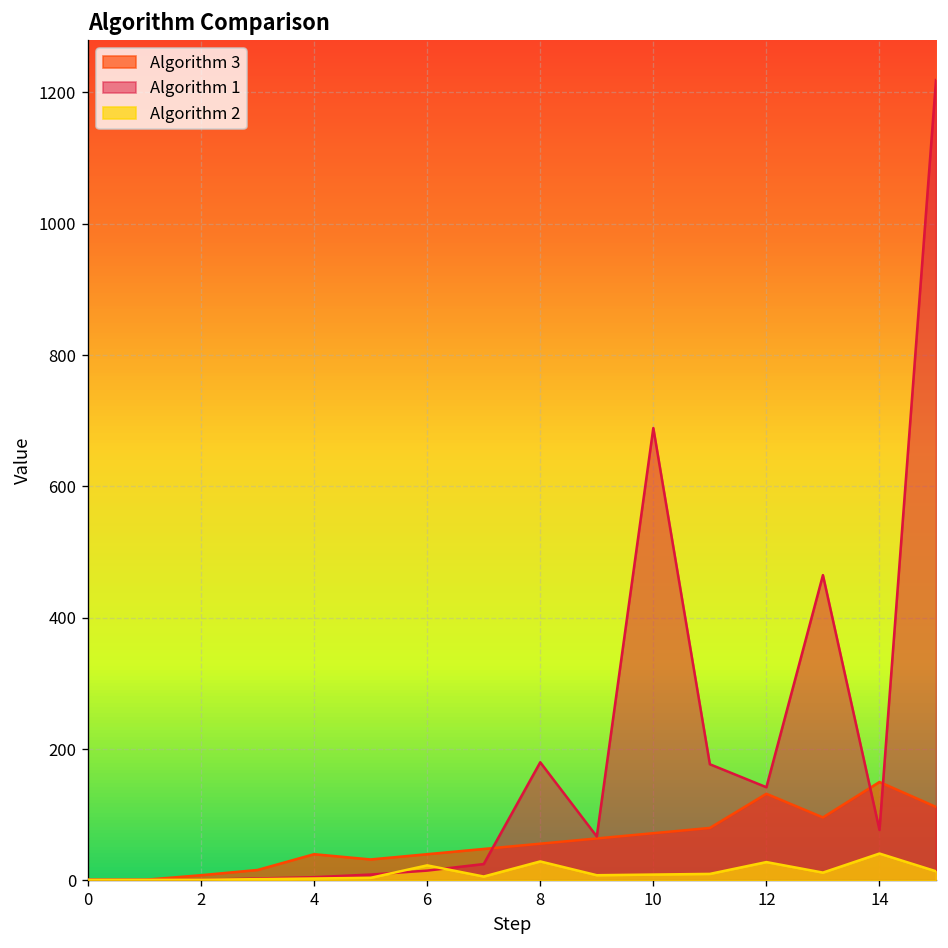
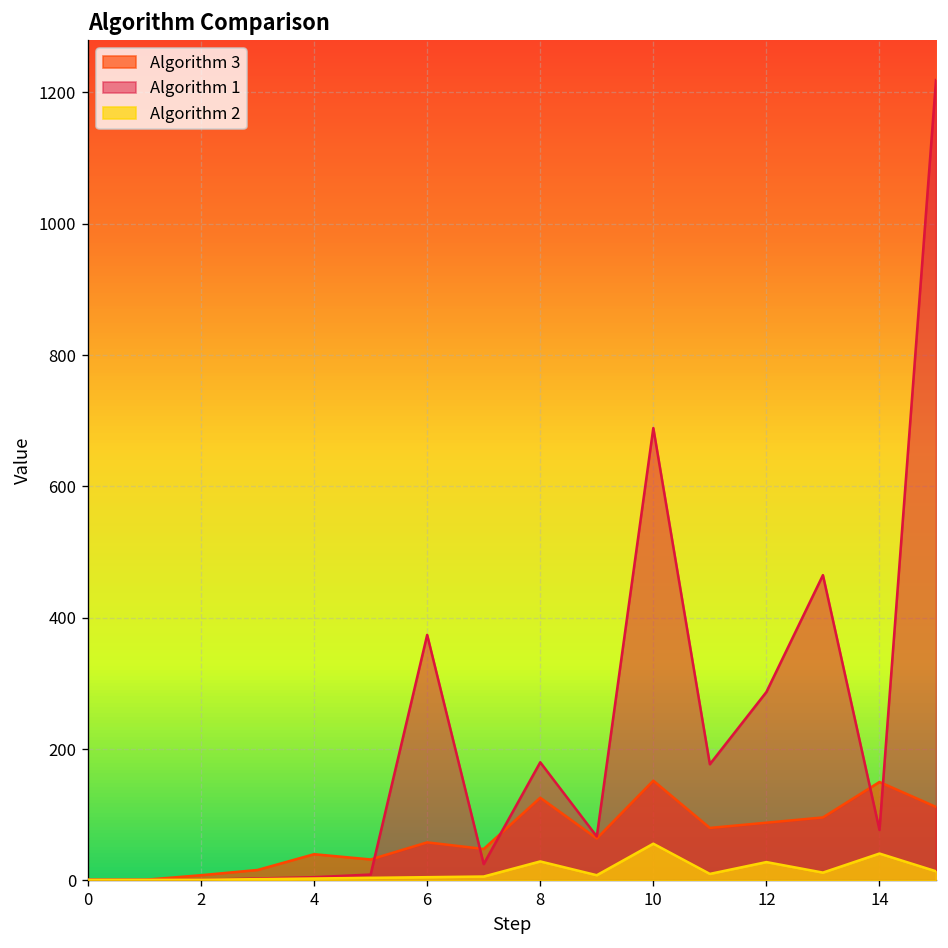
  {
    "Algorithm 3": {
      "2": 10,
      "4": 40,
-     "6": 40,
-     "8": 60,
-     "10": 70,
-     "12": 130,
+     "6": 60,
+     "8": 130,
+     "10": 150,
+     "12": 90,
      "14": 150
    },
    "Algorithm 1": {
-     "6": 20,
+     "6": 370,
      "8": 180,
      "10": 690,
-     "12": 140,
+     "12": 290,
      "14": 80
    },
    "Algorithm 2": {
-     "6": 20,
+     "6": 10,
      "8": 30,
-     "10": 10,
+     "10": 60,
      "12": 30,
      "14": 40
    }
  }
